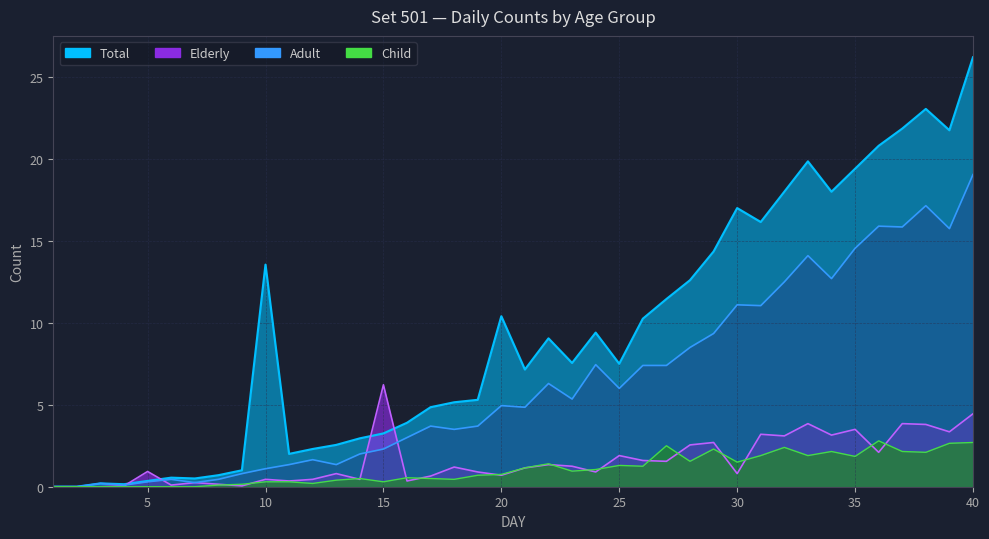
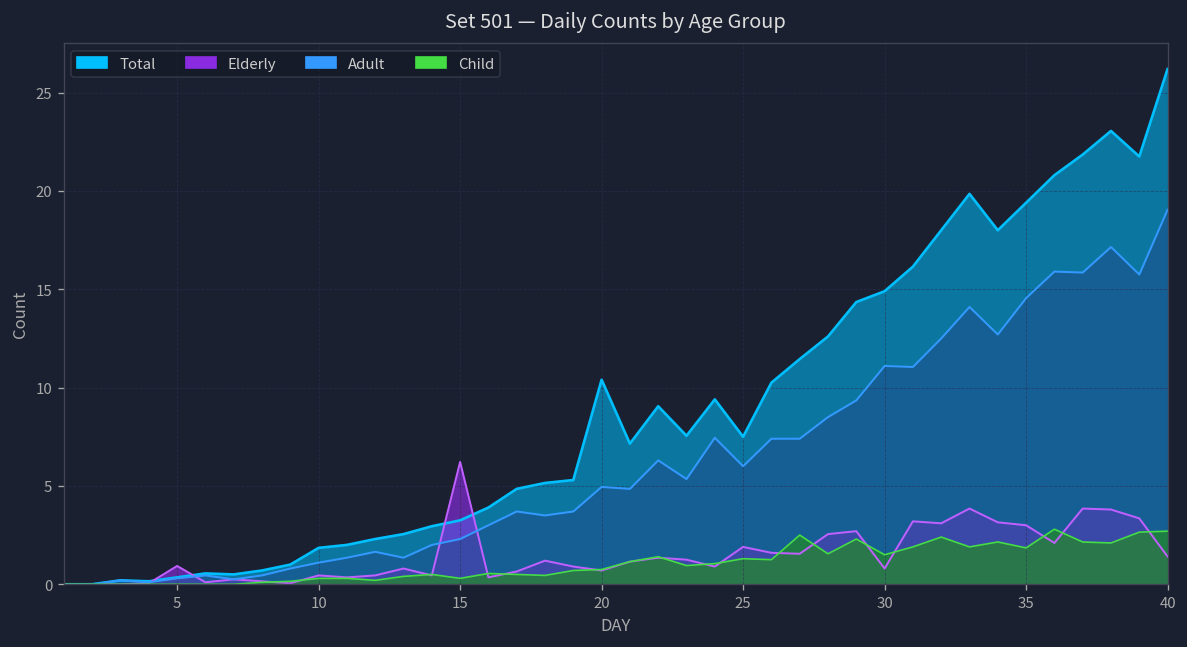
  {
    "Total": {
-     "10": 13.6,
+     "10": 1.9,
      "15": 3.3,
      "20": 10.4,
      "25": 7.5,
-     "30": 17.0,
+     "30": 14.9,
      "35": 19.4,
      "40": 26.2
    },
    "Elderly": {
      "5": 0.9,
      "15": 6.2,
      "25": 1.9,
      "30": 0.8,
-     "35": 3.5,
-     "40": 4.5
+     "35": 3.0,
+     "40": 1.4
    }
  }
